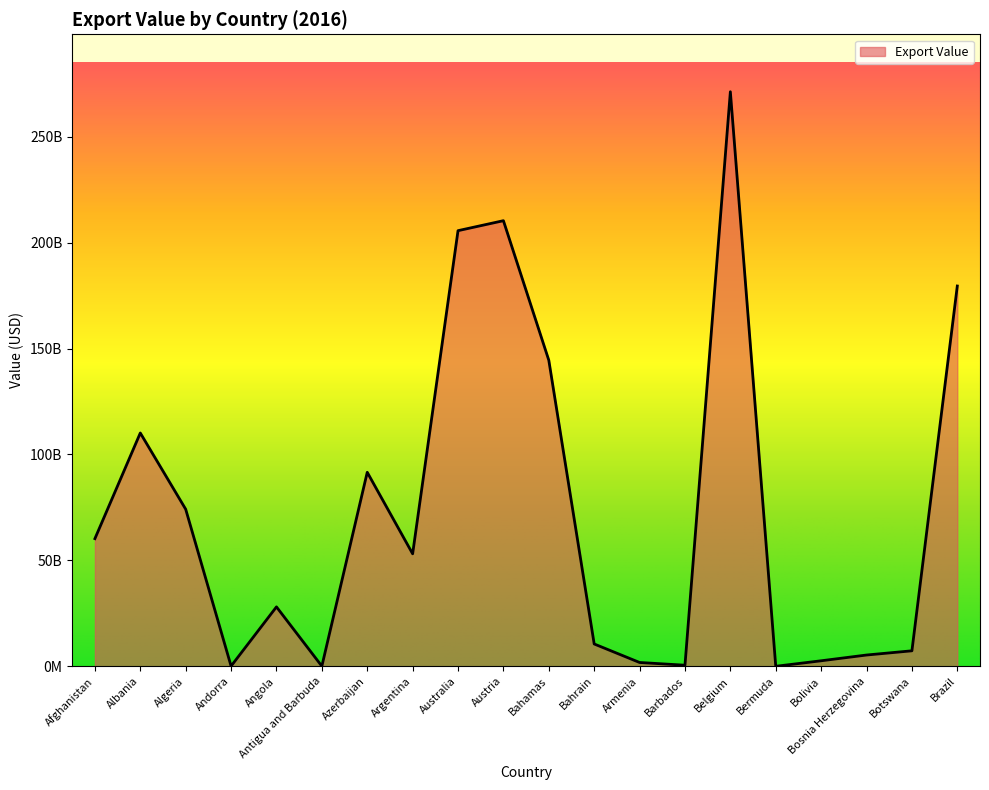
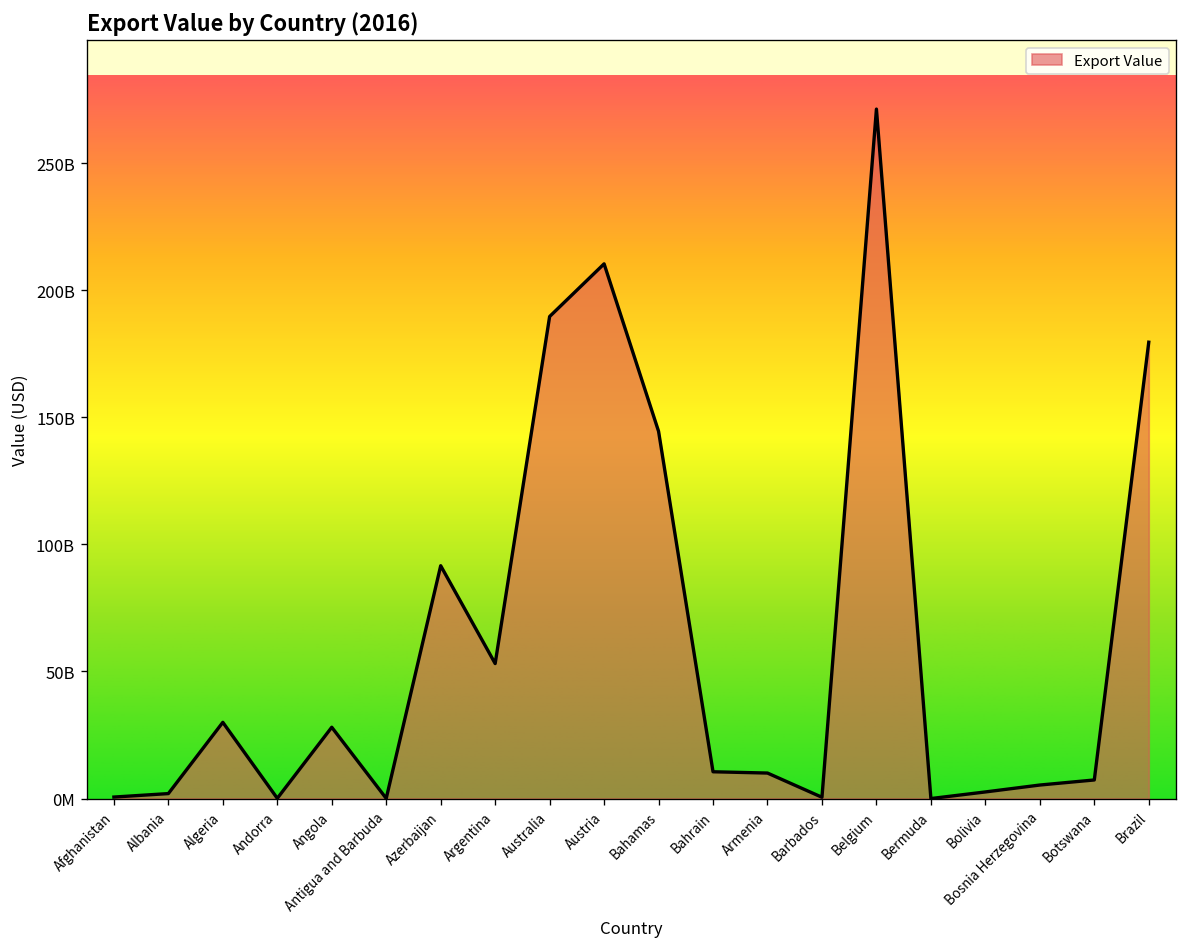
  {
-   "Afghanistan": 60000000000,
-   "Albania": 110000000000,
-   "Algeria": 74000000000,
+   "Afghanistan": 1000000000,
+   "Albania": 2000000000,
+   "Algeria": 30000000000,
    "Andorra": 0,
    "Angola": 28000000000,
    "Antigua and Barbuda": 0,
    "Azerbaijan": 92000000000,
    "Argentina": 53000000000,
-   "Australia": 206000000000,
+   "Australia": 190000000000,
    "Austria": 210000000000,
    "Bahamas": 144000000000,
    "Bahrain": 11000000000,
-   "Armenia": 2000000000,
+   "Armenia": 10000000000,
    "Barbados": 1000000000,
    "Belgium": 271000000000,
    "Bermuda": 0,
    "Bolivia": 3000000000,
    "Bosnia Herzegovina": 5000000000,
    "Botswana": 7000000000,
    "Brazil": 180000000000
  }
